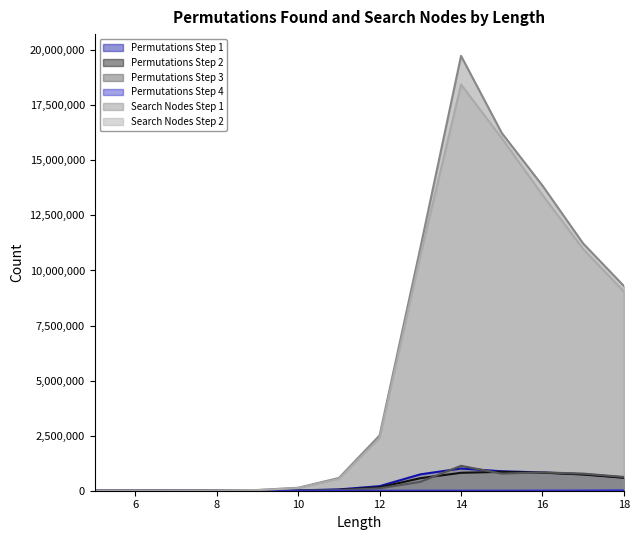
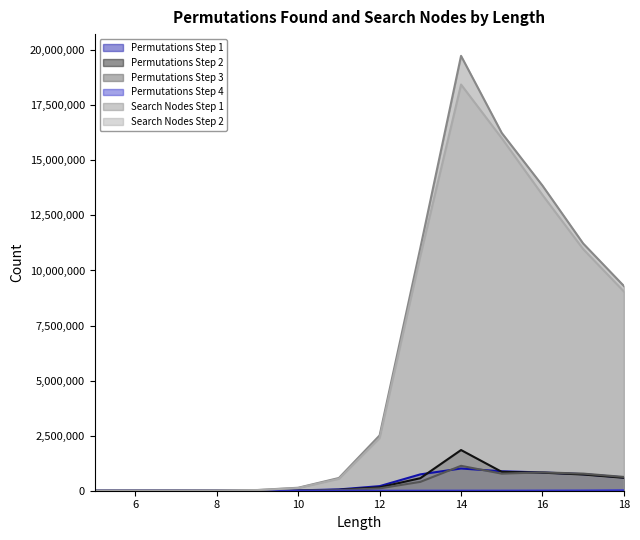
  {
    "Permutations Step 2": {
-     "14": "800,000"
+     "14": "1,800,000"
    }
  }
